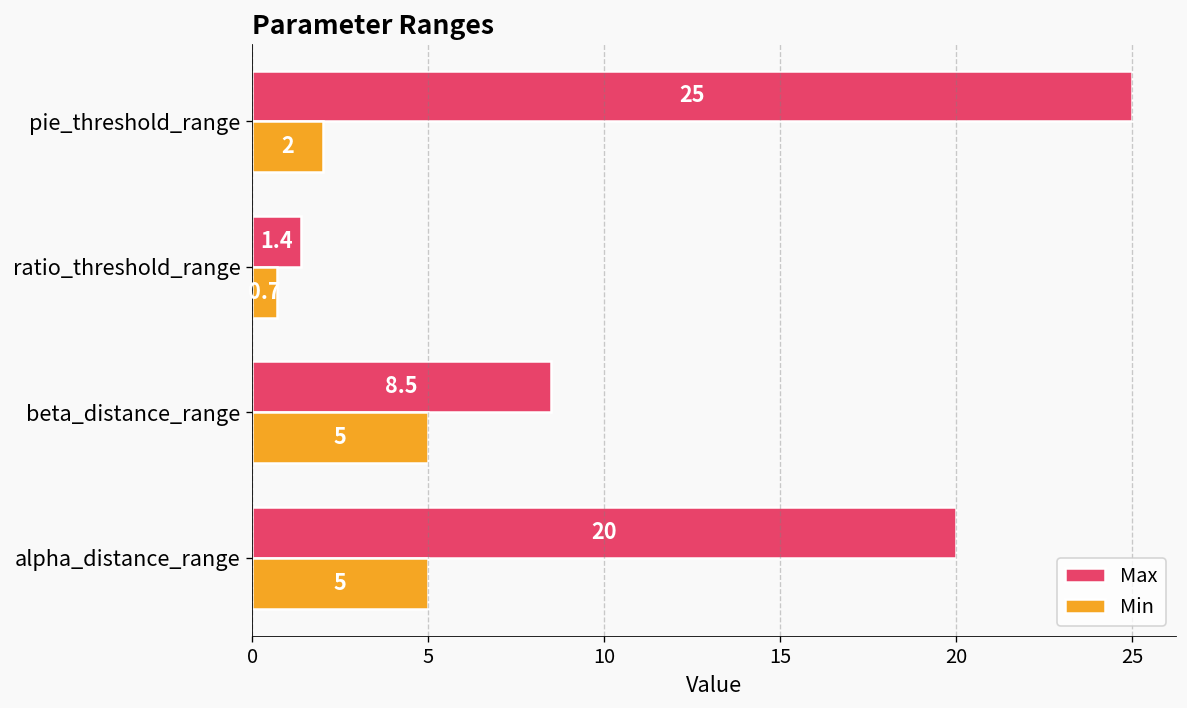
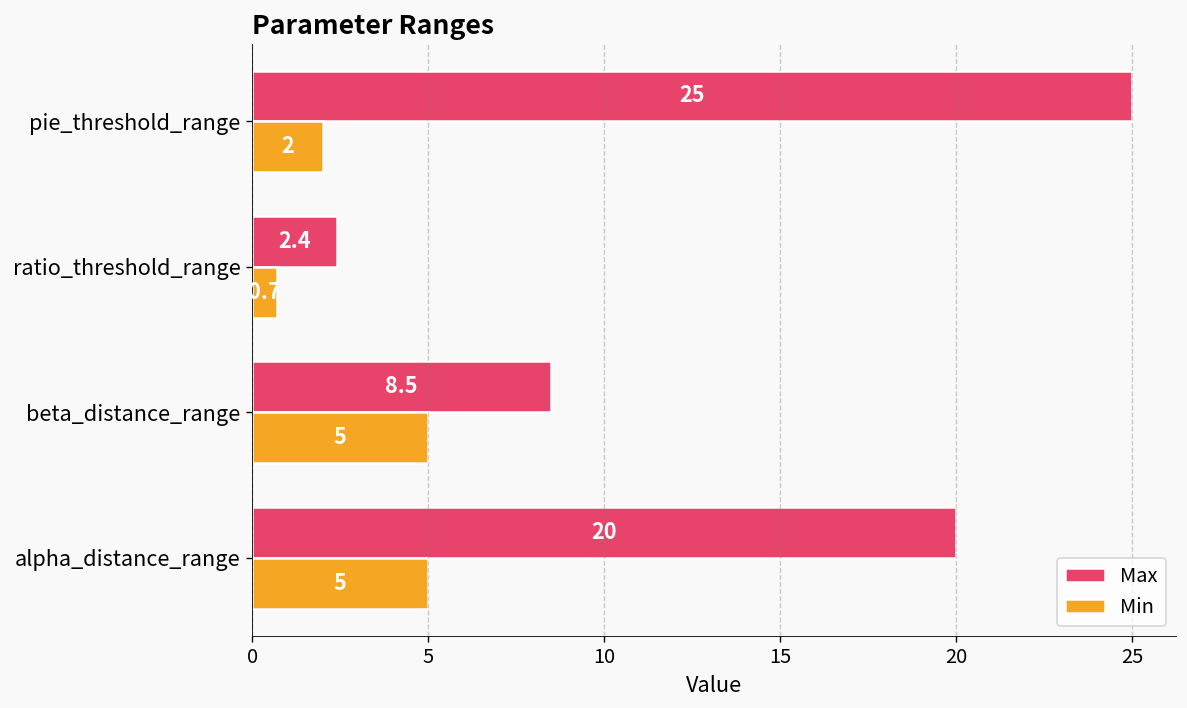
  {
    "Max": {
      "pie_threshold_range": 25,
-     "ratio_threshold_range": 1.4,
+     "ratio_threshold_range": 2.4,
      "beta_distance_range": 8.5,
      "alpha_distance_range": 20
    },
    "Min": {
      "pie_threshold_range": 2,
      "ratio_threshold_range": 0.7,
      "beta_distance_range": 5,
      "alpha_distance_range": 5
    }
  }
